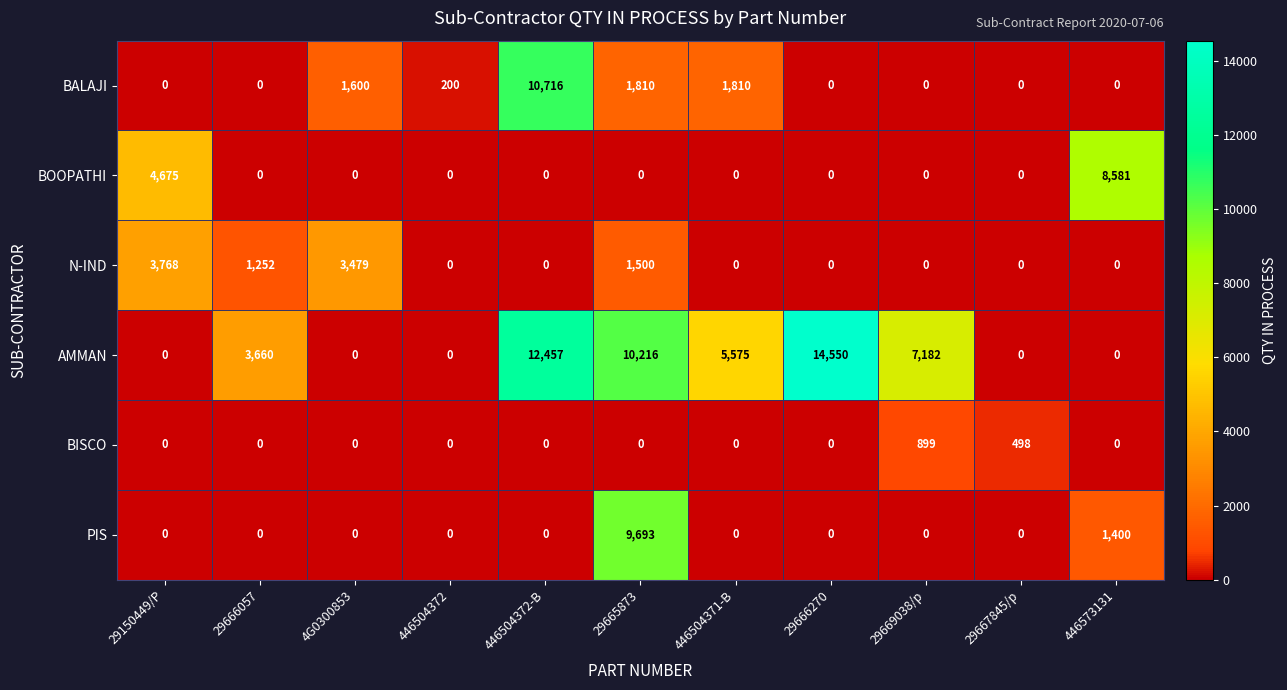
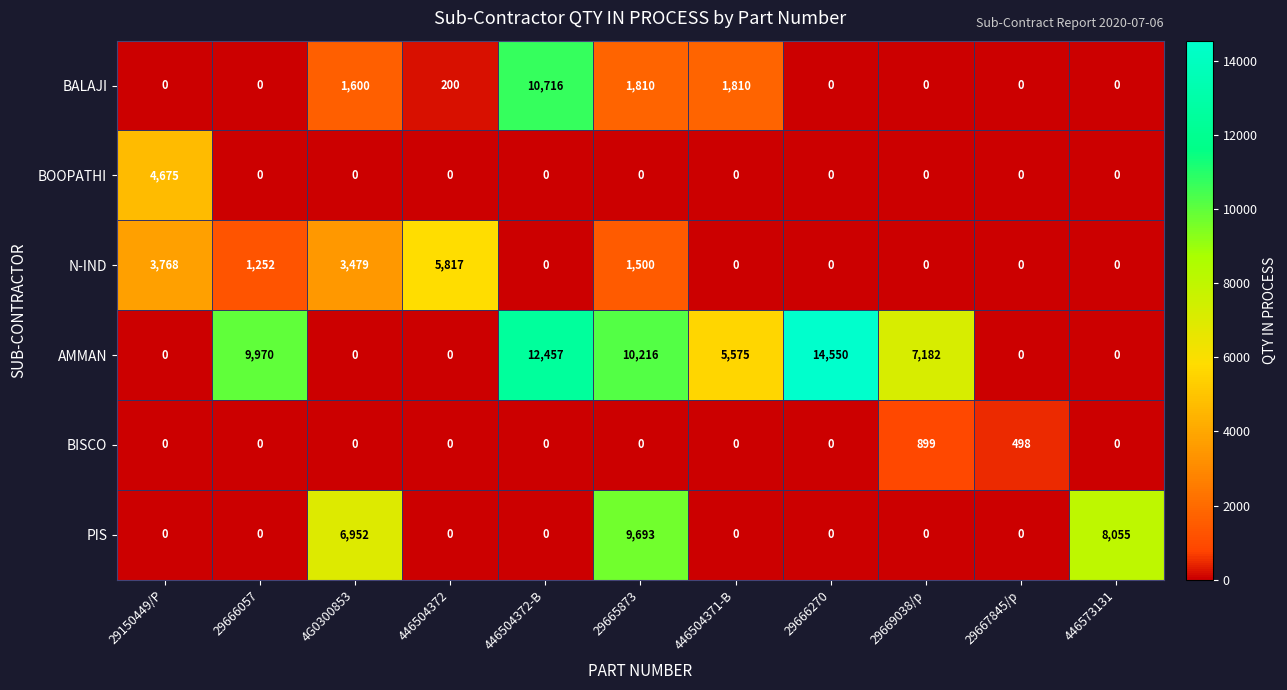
  {
    "BALAJI": {
      "29150449/P": "0",
      "29666057": "0",
      "4G0300853": "1,600",
      "446504372": "200",
      "446504372-B": "10,716",
      "29665873": "1,810",
      "446504371-B": "1,810",
      "29666270": "0",
      "29669038/p": "0",
      "29667845/p": "0",
      "446573131": "0"
    },
    "BOOPATHI": {
      "29150449/P": "4,675",
      "29666057": "0",
      "4G0300853": "0",
      "446504372": "0",
      "446504372-B": "0",
      "29665873": "0",
      "446504371-B": "0",
      "29666270": "0",
      "29669038/p": "0",
      "29667845/p": "0",
-     "446573131": "8,581"
+     "446573131": "0"
    },
    "N-IND": {
      "29150449/P": "3,768",
      "29666057": "1,252",
      "4G0300853": "3,479",
-     "446504372": "0",
+     "446504372": "5,817",
      "446504372-B": "0",
      "29665873": "1,500",
      "446504371-B": "0",
      "29666270": "0",
      "29669038/p": "0",
      "29667845/p": "0",
      "446573131": "0"
    },
    "AMMAN": {
      "29150449/P": "0",
-     "29666057": "3,660",
+     "29666057": "9,970",
      "4G0300853": "0",
      "446504372": "0",
      "446504372-B": "12,457",
      "29665873": "10,216",
      "446504371-B": "5,575",
      "29666270": "14,550",
      "29669038/p": "7,182",
      "29667845/p": "0",
      "446573131": "0"
    },
    "BISCO": {
      "29150449/P": "0",
      "29666057": "0",
      "4G0300853": "0",
      "446504372": "0",
      "446504372-B": "0",
      "29665873": "0",
      "446504371-B": "0",
      "29666270": "0",
      "29669038/p": "899",
      "29667845/p": "498",
      "446573131": "0"
    },
    "PIS": {
      "29150449/P": "0",
      "29666057": "0",
-     "4G0300853": "0",
+     "4G0300853": "6,952",
      "446504372": "0",
      "446504372-B": "0",
      "29665873": "9,693",
      "446504371-B": "0",
      "29666270": "0",
      "29669038/p": "0",
      "29667845/p": "0",
-     "446573131": "1,400"
+     "446573131": "8,055"
    }
  }
